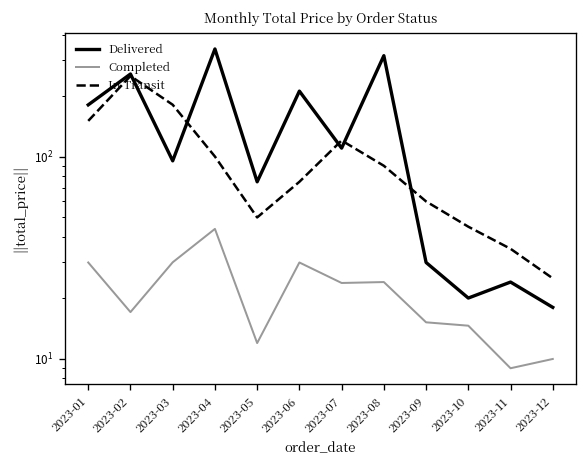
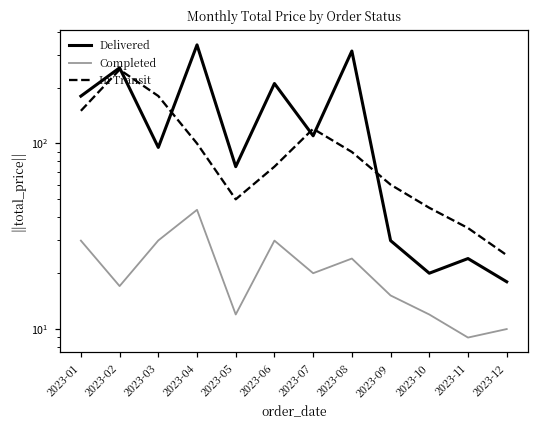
  {
    "Completed": {
      "2023-01": 30,
      "2023-02": 17,
      "2023-03": 30,
      "2023-04": 44,
      "2023-05": 12,
      "2023-06": 30,
-     "2023-07": 24,
+     "2023-07": 20,
      "2023-08": 24,
      "2023-09": 15,
-     "2023-10": 15,
+     "2023-10": 12,
      "2023-11": 9,
      "2023-12": 10
    }
  }
